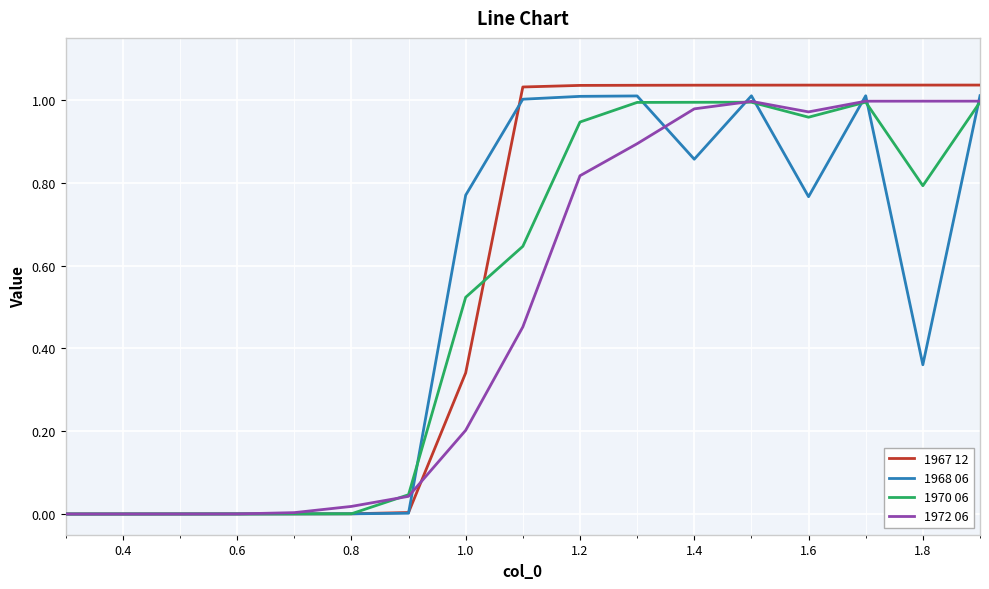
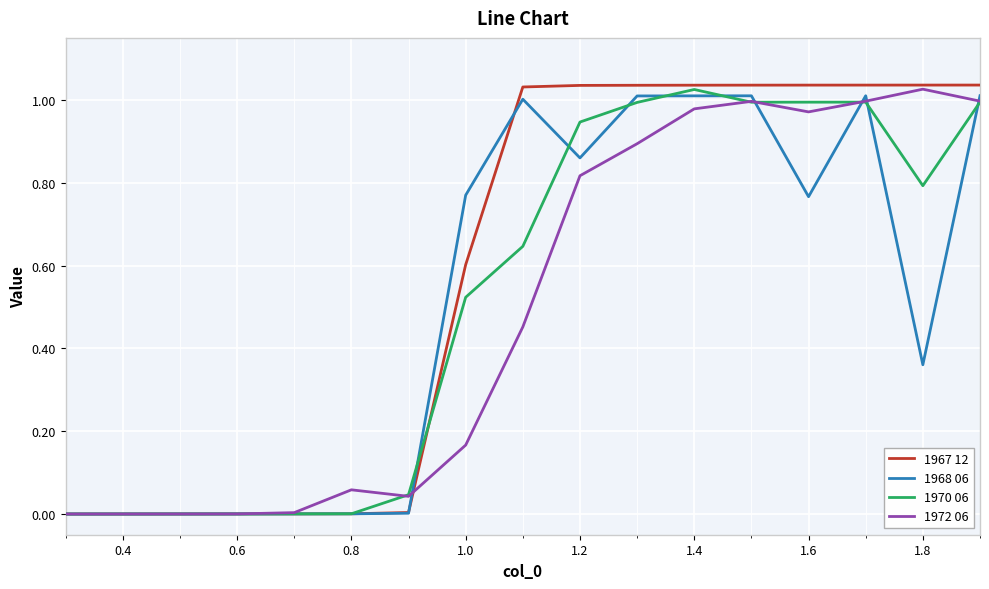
  {
    "1967 12": {
-     "1.0": 0.34,
+     "1.0": 0.60,
      "1.2": 1.04,
      "1.4": 1.04,
      "1.6": 1.04,
      "1.8": 1.04
    },
    "1968 06": {
      "1.0": 0.77,
-     "1.2": 1.01,
-     "1.4": 0.86,
+     "1.2": 0.86,
+     "1.4": 1.01,
      "1.6": 0.77,
      "1.8": 0.36
    },
    "1970 06": {
      "1.0": 0.52,
      "1.2": 0.95,
-     "1.4": 0.99,
-     "1.6": 0.96,
+     "1.4": 1.03,
+     "1.6": 0.99,
      "1.8": 0.79
    },
    "1972 06": {
-     "0.8": 0.02,
-     "1.0": 0.20,
+     "0.8": 0.06,
+     "1.0": 0.17,
      "1.2": 0.82,
      "1.4": 0.98,
      "1.6": 0.97,
-     "1.8": 1.00
+     "1.8": 1.03
    }
  }
